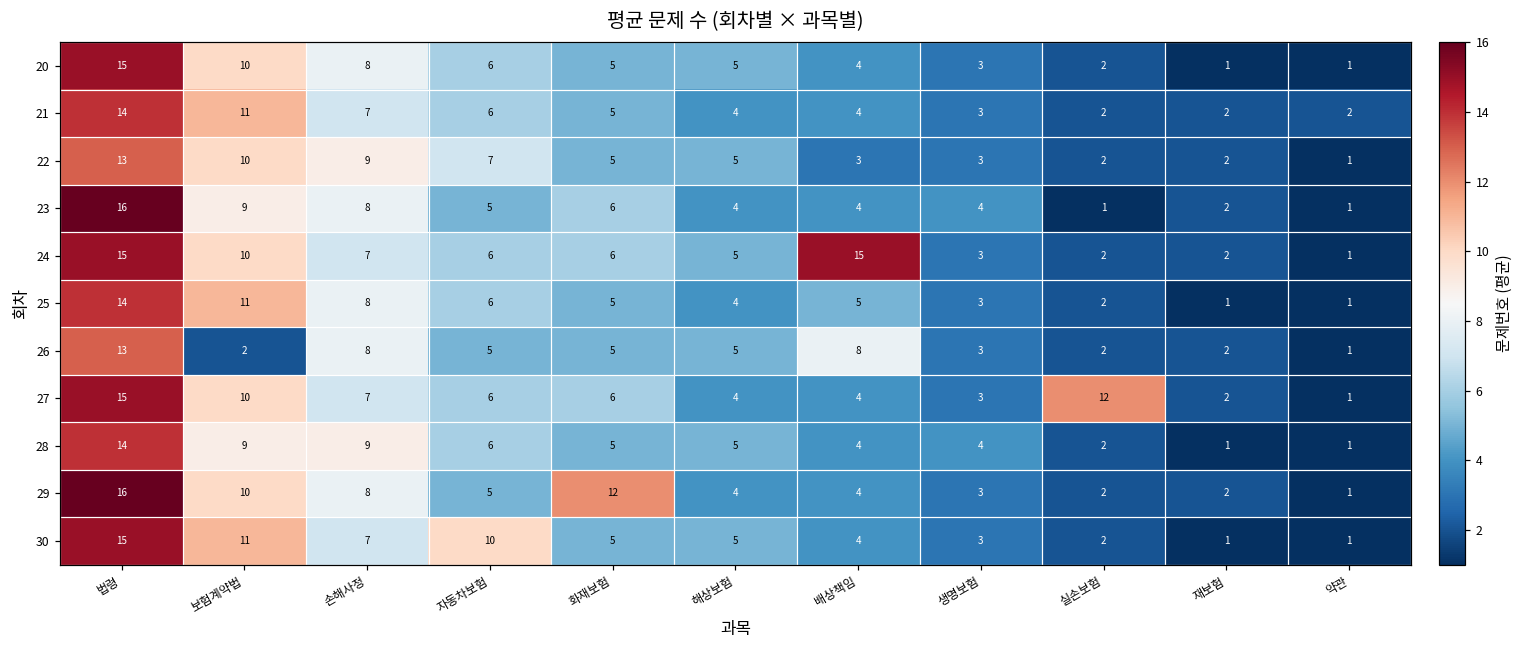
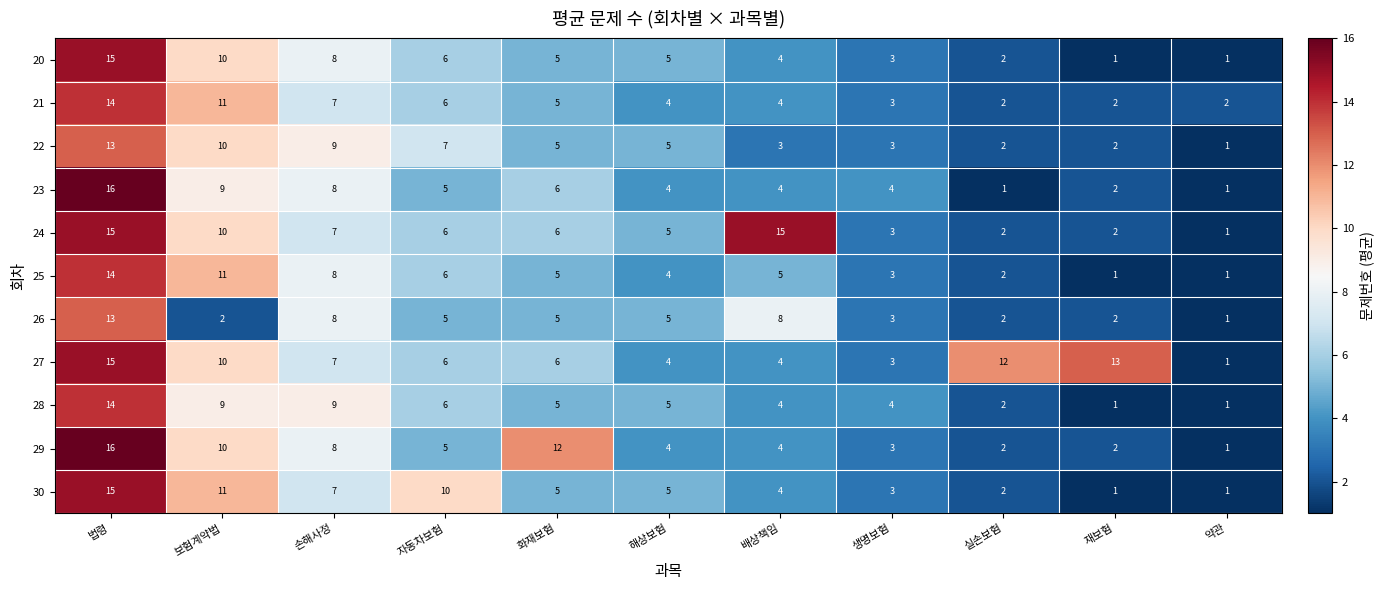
  {
    "20": {
      "법령": 15,
      "보험계약법": 10,
      "손해사정": 8,
      "자동차보험": 6,
      "화재보험": 5,
      "해상보험": 5,
      "배상책임": 4,
      "생명보험": 3,
      "실손보험": 2,
      "재보험": 1,
      "약관": 1
    },
    "21": {
      "법령": 14,
      "보험계약법": 11,
      "손해사정": 7,
      "자동차보험": 6,
      "화재보험": 5,
      "해상보험": 4,
      "배상책임": 4,
      "생명보험": 3,
      "실손보험": 2,
      "재보험": 2,
      "약관": 2
    },
    "22": {
      "법령": 13,
      "보험계약법": 10,
      "손해사정": 9,
      "자동차보험": 7,
      "화재보험": 5,
      "해상보험": 5,
      "배상책임": 3,
      "생명보험": 3,
      "실손보험": 2,
      "재보험": 2,
      "약관": 1
    },
    "23": {
      "법령": 16,
      "보험계약법": 9,
      "손해사정": 8,
      "자동차보험": 5,
      "화재보험": 6,
      "해상보험": 4,
      "배상책임": 4,
      "생명보험": 4,
      "실손보험": 1,
      "재보험": 2,
      "약관": 1
    },
    "24": {
      "법령": 15,
      "보험계약법": 10,
      "손해사정": 7,
      "자동차보험": 6,
      "화재보험": 6,
      "해상보험": 5,
      "배상책임": 15,
      "생명보험": 3,
      "실손보험": 2,
      "재보험": 2,
      "약관": 1
    },
    "25": {
      "법령": 14,
      "보험계약법": 11,
      "손해사정": 8,
      "자동차보험": 6,
      "화재보험": 5,
      "해상보험": 4,
      "배상책임": 5,
      "생명보험": 3,
      "실손보험": 2,
      "재보험": 1,
      "약관": 1
    },
    "26": {
      "법령": 13,
      "보험계약법": 2,
      "손해사정": 8,
      "자동차보험": 5,
      "화재보험": 5,
      "해상보험": 5,
      "배상책임": 8,
      "생명보험": 3,
      "실손보험": 2,
      "재보험": 2,
      "약관": 1
    },
    "27": {
      "법령": 15,
      "보험계약법": 10,
      "손해사정": 7,
      "자동차보험": 6,
      "화재보험": 6,
      "해상보험": 4,
      "배상책임": 4,
      "생명보험": 3,
      "실손보험": 12,
-     "재보험": 2,
+     "재보험": 13,
      "약관": 1
    },
    "28": {
      "법령": 14,
      "보험계약법": 9,
      "손해사정": 9,
      "자동차보험": 6,
      "화재보험": 5,
      "해상보험": 5,
      "배상책임": 4,
      "생명보험": 4,
      "실손보험": 2,
      "재보험": 1,
      "약관": 1
    },
    "29": {
      "법령": 16,
      "보험계약법": 10,
      "손해사정": 8,
      "자동차보험": 5,
      "화재보험": 12,
      "해상보험": 4,
      "배상책임": 4,
      "생명보험": 3,
      "실손보험": 2,
      "재보험": 2,
      "약관": 1
    },
    "30": {
      "법령": 15,
      "보험계약법": 11,
      "손해사정": 7,
      "자동차보험": 10,
      "화재보험": 5,
      "해상보험": 5,
      "배상책임": 4,
      "생명보험": 3,
      "실손보험": 2,
      "재보험": 1,
      "약관": 1
    }
  }
